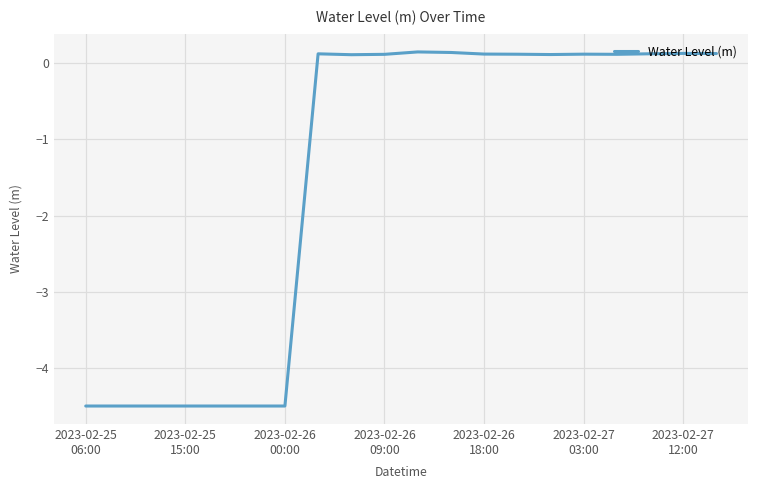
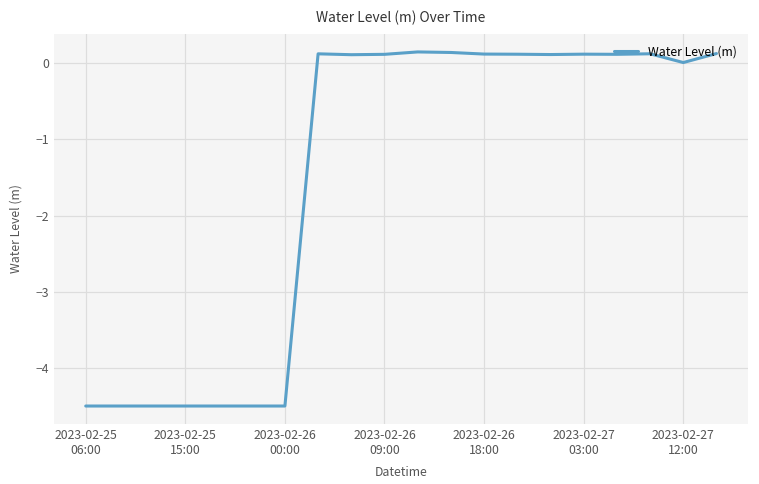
  {
    "2023-02-25 06:00": -4.5,
    "2023-02-25 15:00": -4.5,
    "2023-02-26 00:00": -4.5,
    "2023-02-26 09:00": 0.1,
    "2023-02-26 18:00": 0.1,
    "2023-02-27 03:00": 0.1,
-   "2023-02-27 12:00": 0.1
+   "2023-02-27 12:00": 0.0
  }
